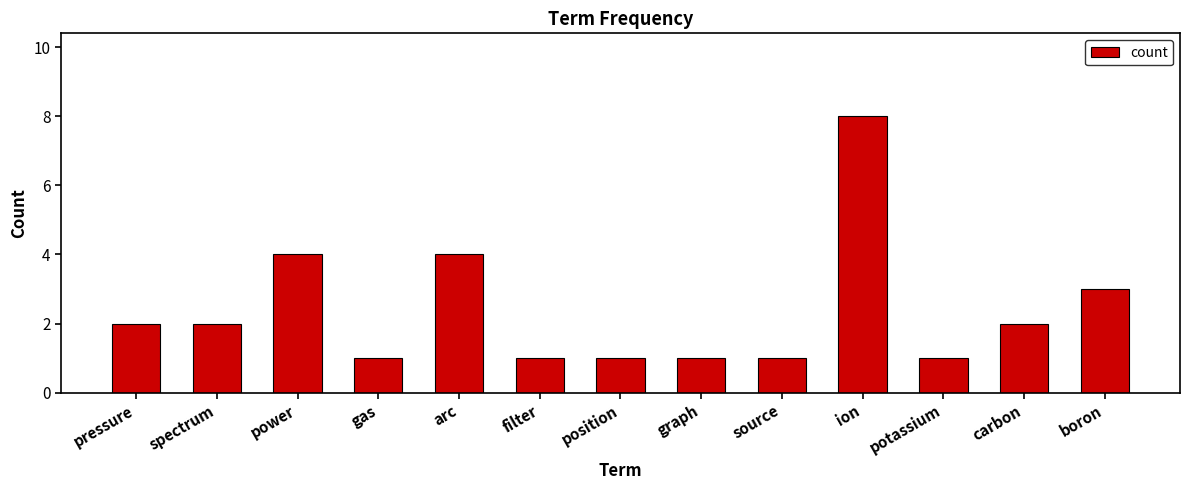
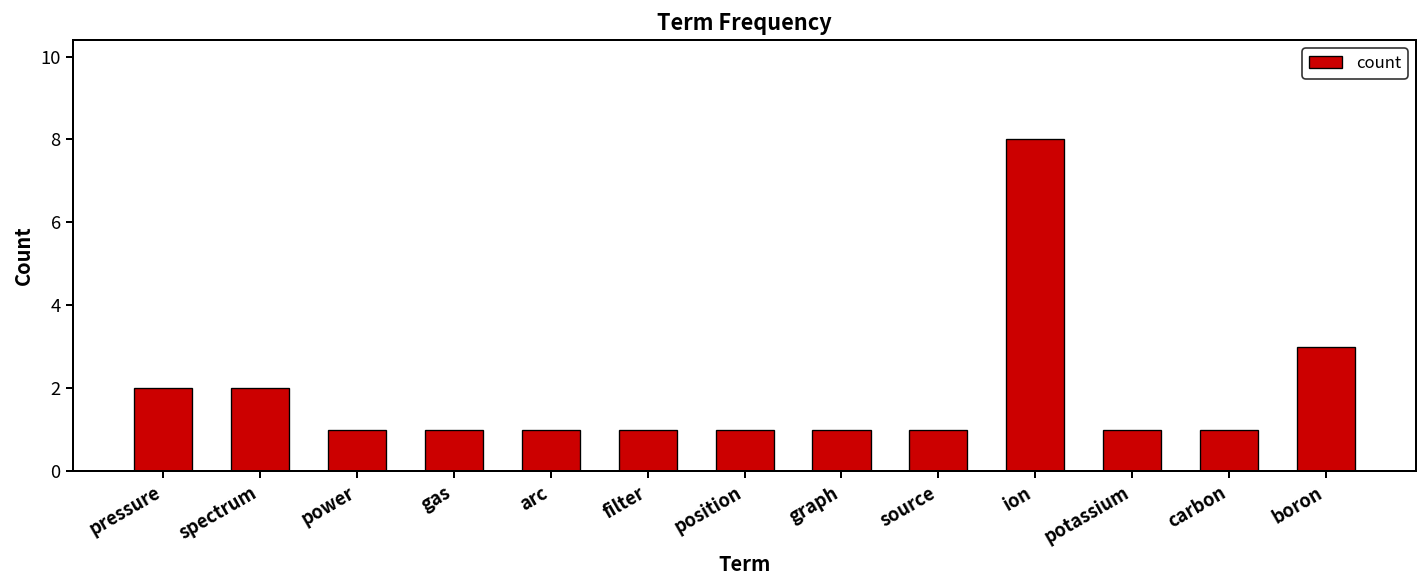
  {
    "pressure": 2,
    "spectrum": 2,
-   "power": 4,
+   "power": 1,
    "gas": 1,
-   "arc": 4,
+   "arc": 1,
    "filter": 1,
    "position": 1,
    "graph": 1,
    "source": 1,
    "ion": 8,
    "potassium": 1,
-   "carbon": 2,
+   "carbon": 1,
    "boron": 3
  }
